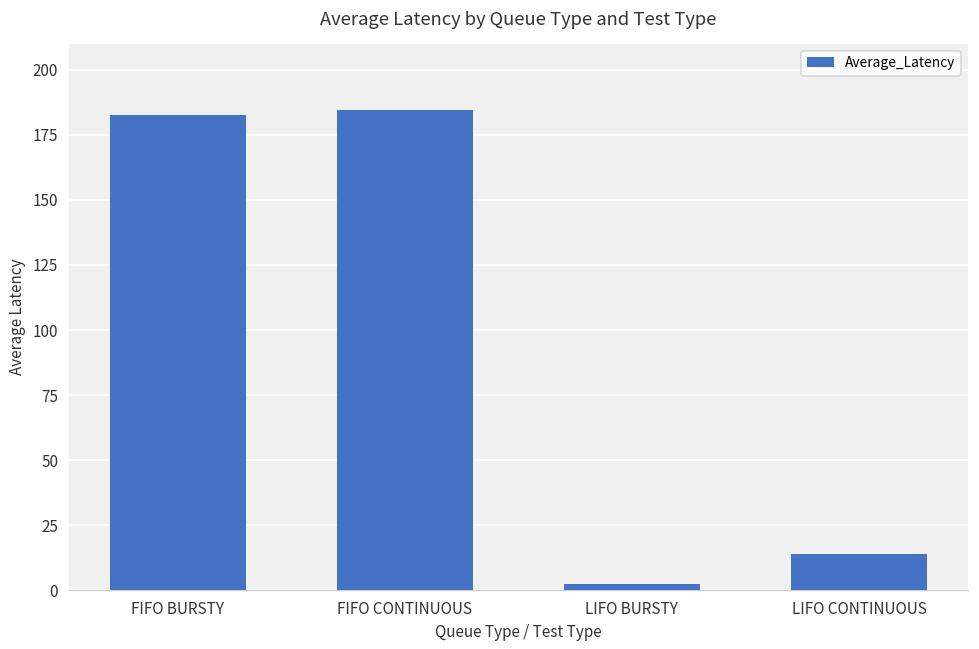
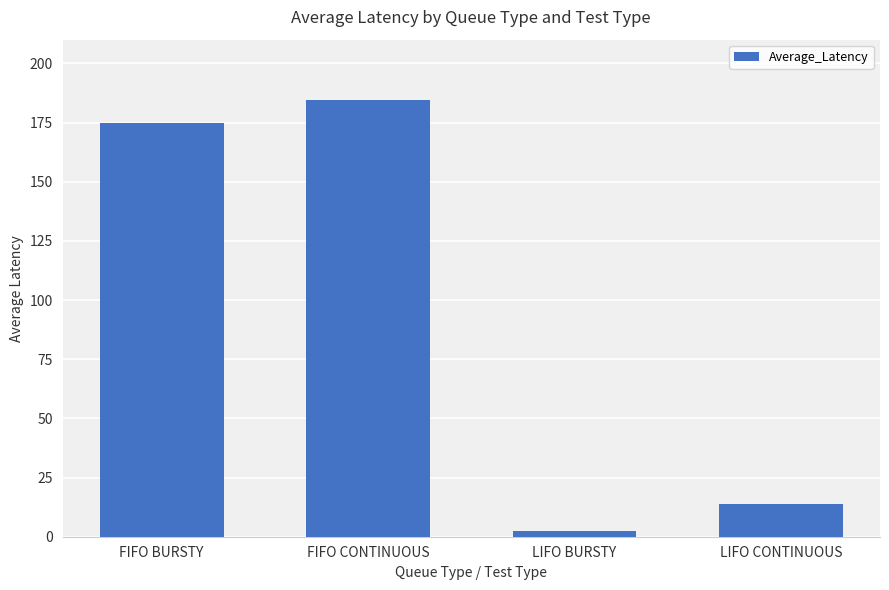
  {
-   "FIFO BURSTY": 183,
+   "FIFO BURSTY": 175,
    "FIFO CONTINUOUS": 185,
    "LIFO BURSTY": 2,
    "LIFO CONTINUOUS": 14
  }
